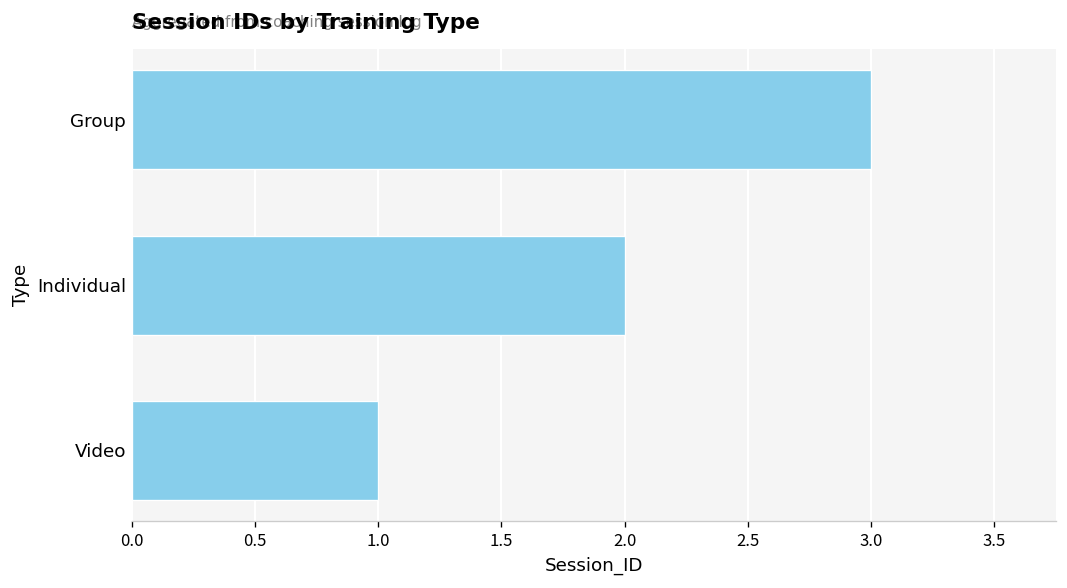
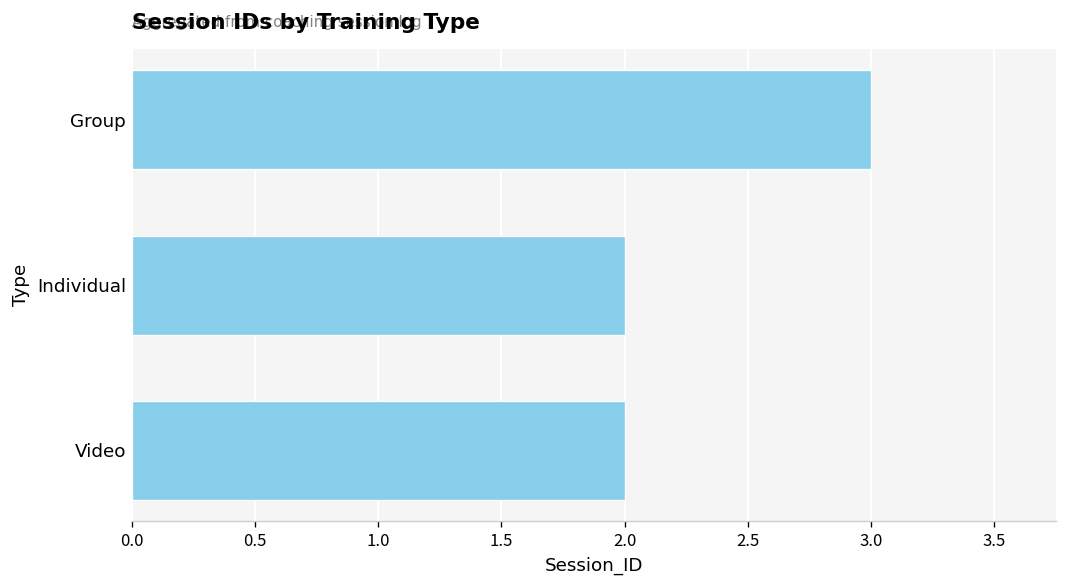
  {
    "Group": 3,
    "Individual": 2,
-   "Video": 1
+   "Video": 2
  }
